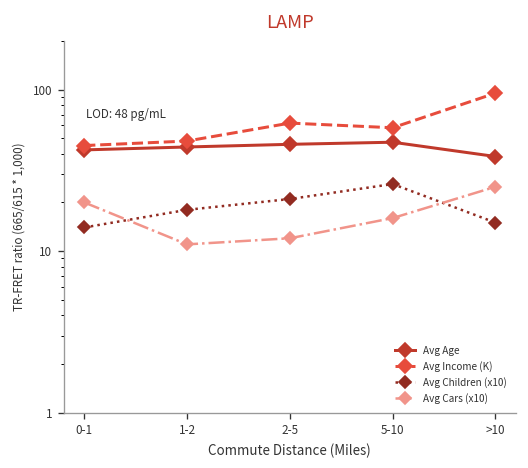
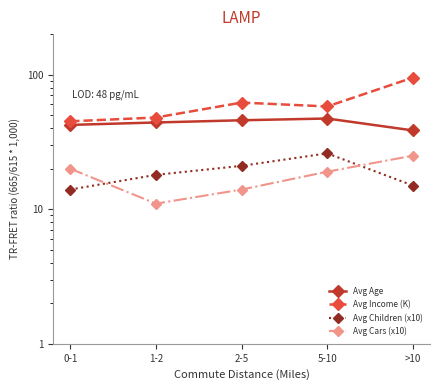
  {
    "Avg Cars (x10)": {
      "0-1": 20,
      "1-2": 11,
-     "2-5": 12,
-     "5-10": 16,
+     "2-5": 14,
+     "5-10": 19,
      ">10": 25
    }
  }
